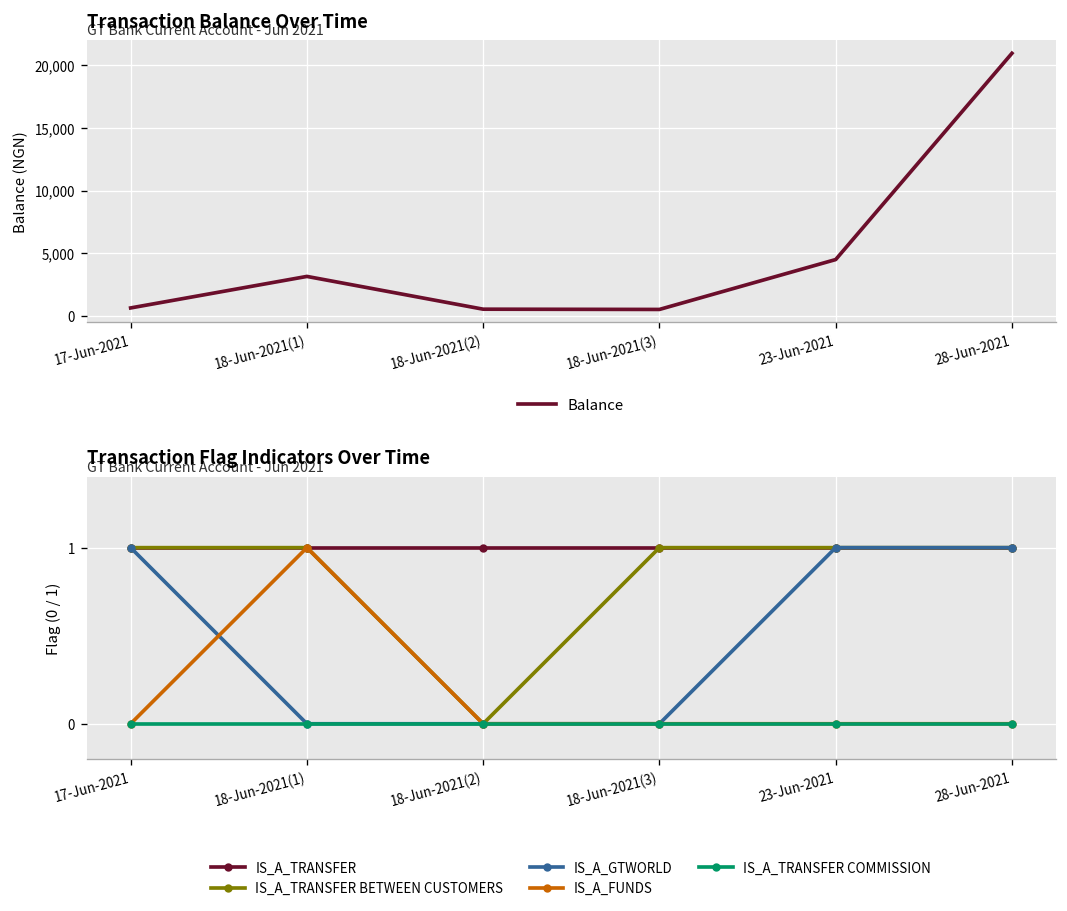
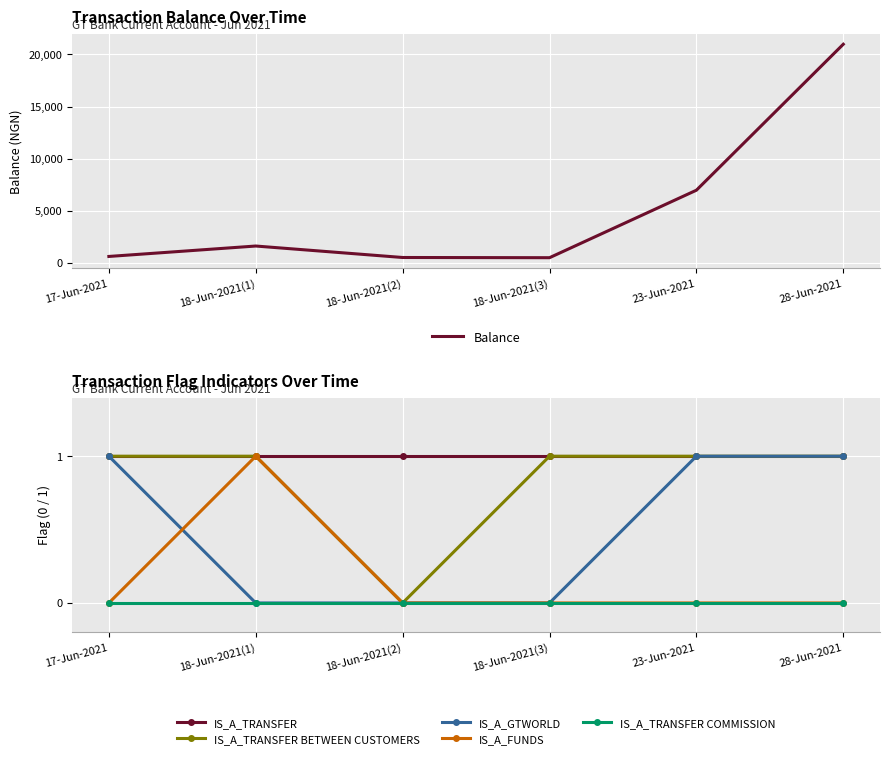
  {
    "Transaction Balance Over Time": {
      "17-Jun-2021": "600",
-     "18-Jun-2021(1)": "3,100",
+     "18-Jun-2021(1)": "1,600",
      "18-Jun-2021(2)": "500",
      "18-Jun-2021(3)": "500",
-     "23-Jun-2021": "4,500",
+     "23-Jun-2021": "7,000",
      "28-Jun-2021": "21,000"
    },
    "Transaction Flag Indicators Over Time": {
      "IS_A_TRANSFER": {
        "18-Jun-2021(2)": "1.00"
      }
    }
  }
